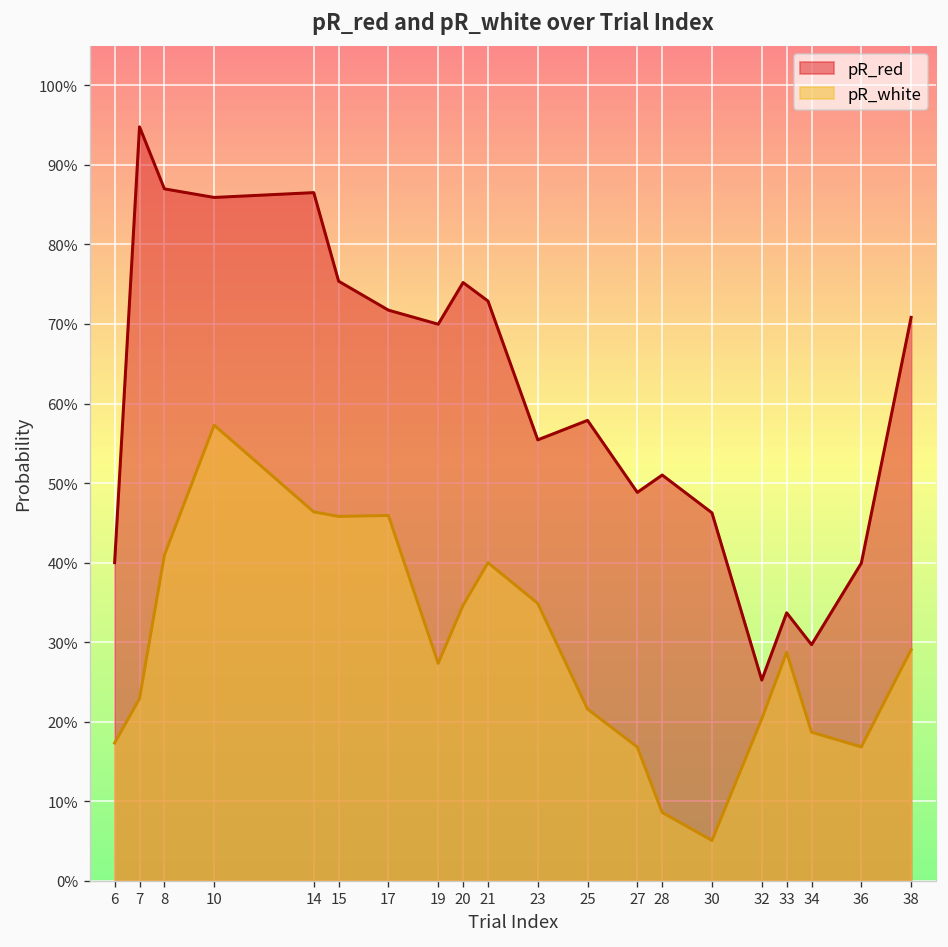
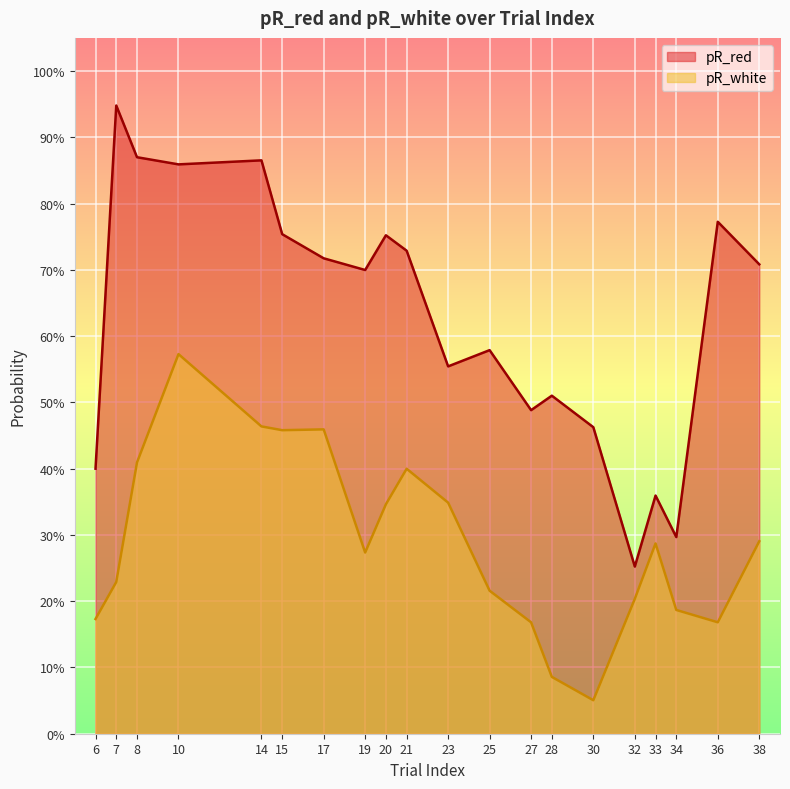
  {
    "pR_red": {
      "6": "40%",
      "7": "95%",
      "8": "87%",
      "10": "86%",
      "14": "87%",
      "15": "75%",
      "17": "72%",
      "19": "70%",
      "20": "75%",
      "21": "73%",
      "23": "55%",
      "25": "58%",
      "27": "49%",
      "28": "51%",
      "30": "46%",
      "32": "25%",
-     "33": "34%",
+     "33": "36%",
      "34": "30%",
-     "36": "40%",
+     "36": "77%",
      "38": "71%"
    },
    "pR_white": {
      "6": "17%",
      "7": "23%",
      "8": "41%",
      "10": "57%",
      "14": "46%",
      "15": "46%",
      "17": "46%",
      "19": "27%",
      "20": "35%",
      "21": "40%",
      "23": "35%",
      "25": "22%",
      "27": "17%",
      "28": "9%",
      "30": "5%",
      "32": "20%",
      "33": "29%",
      "34": "19%",
      "36": "17%",
      "38": "29%"
    }
  }
